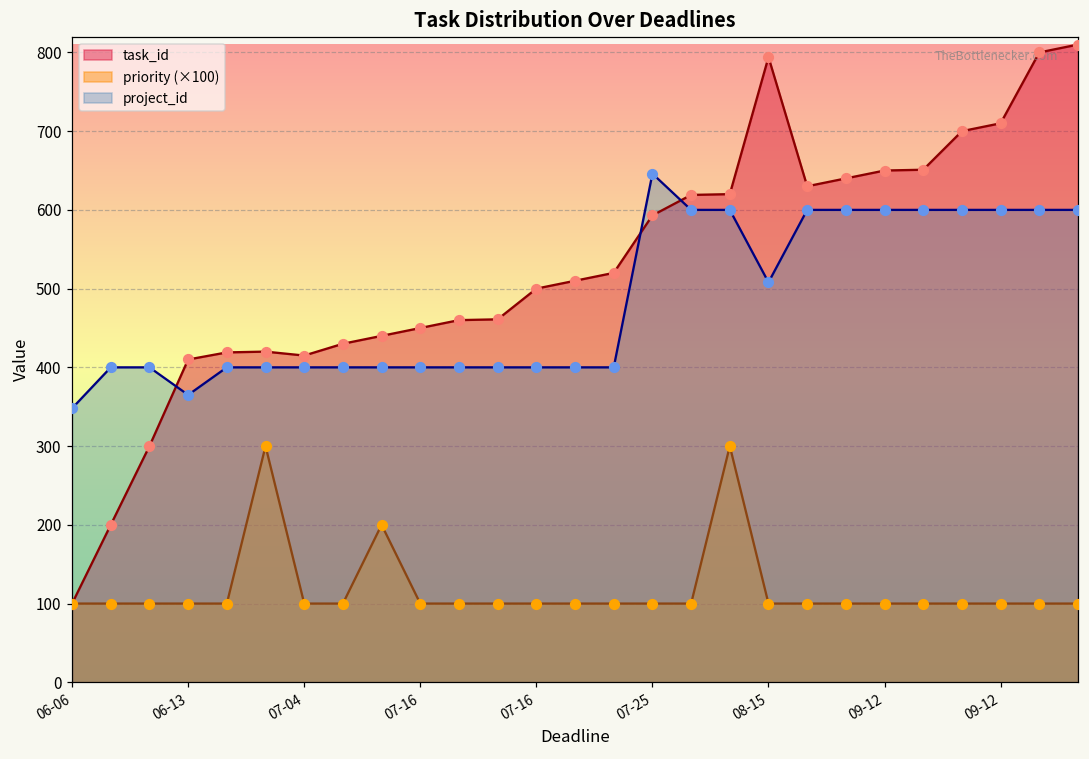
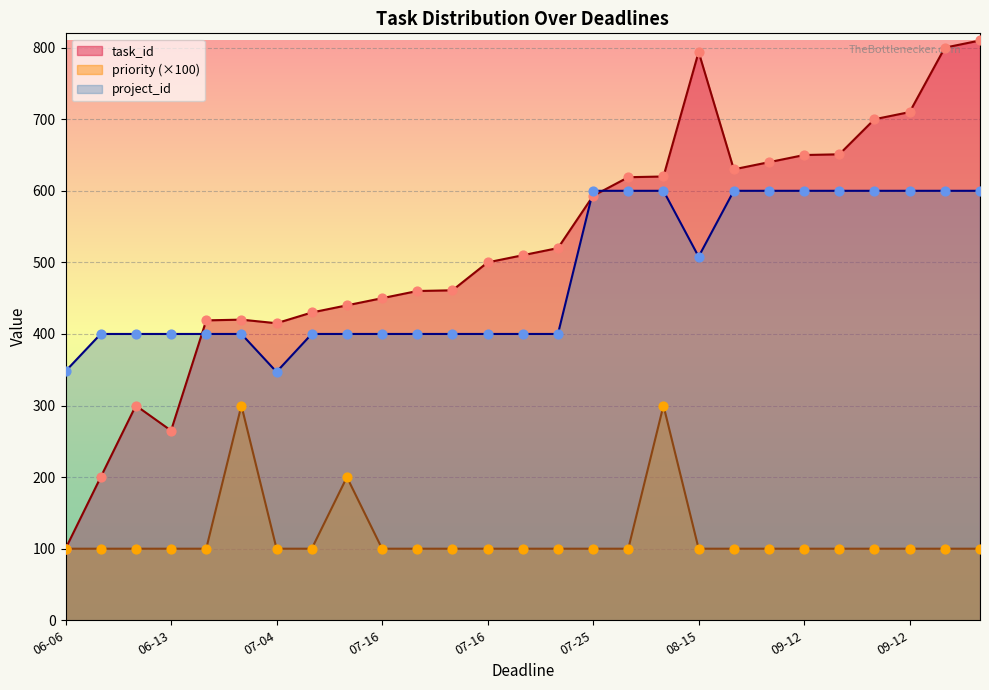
  {
    "task_id": {
-     "06-13": 410,
+     "06-13": 270,
      "07-04": 420,
      "07-25": 590,
      "08-15": 790
    },
    "priority (×100)": {
      "06-13": 100,
      "07-04": 100,
      "07-25": 100,
      "08-15": 100
    },
    "project_id": {
      "06-06": 350,
-     "06-13": 370,
-     "07-04": 400,
-     "07-25": 650,
+     "06-13": 400,
+     "07-04": 350,
+     "07-25": 600,
      "08-15": 510
    }
  }
